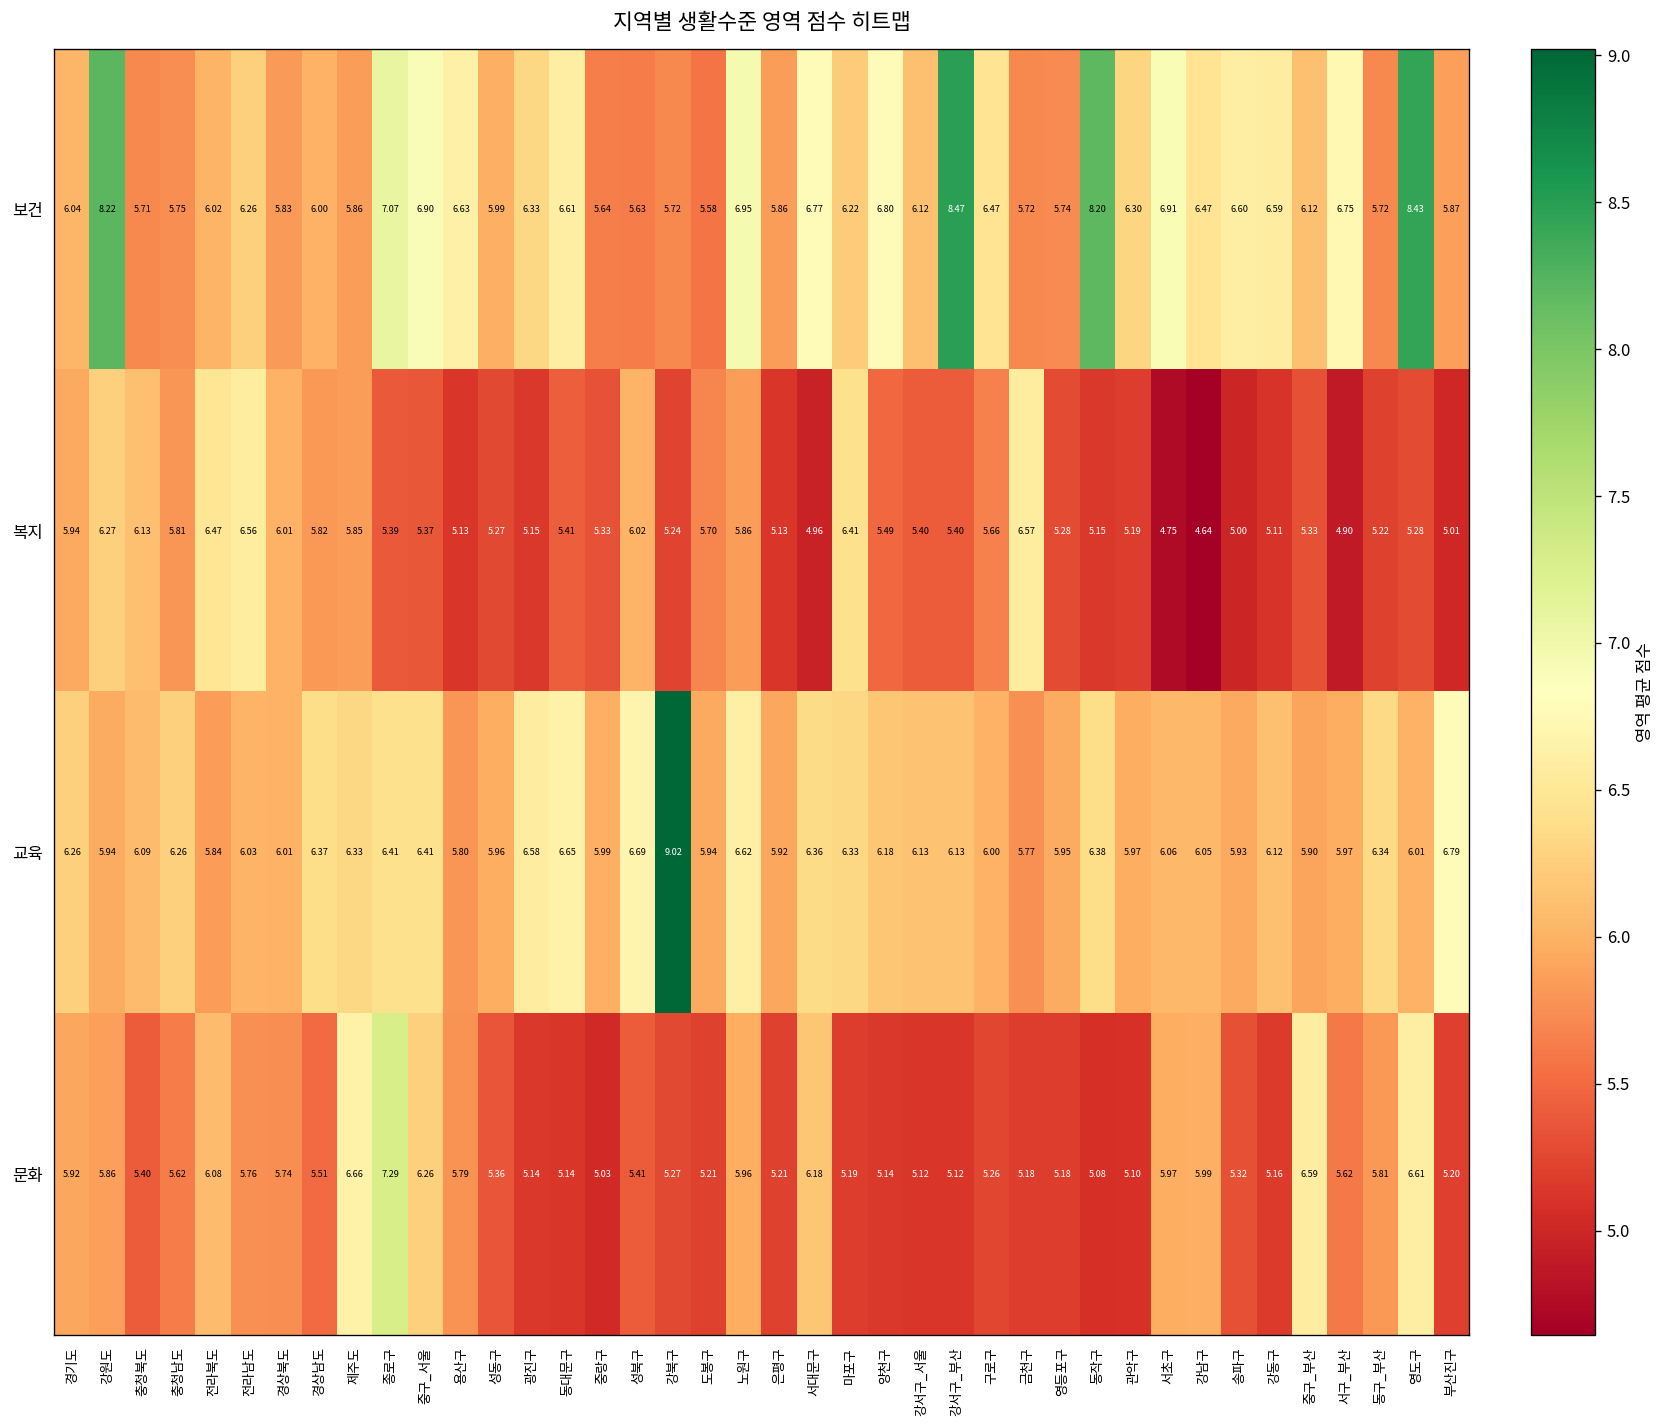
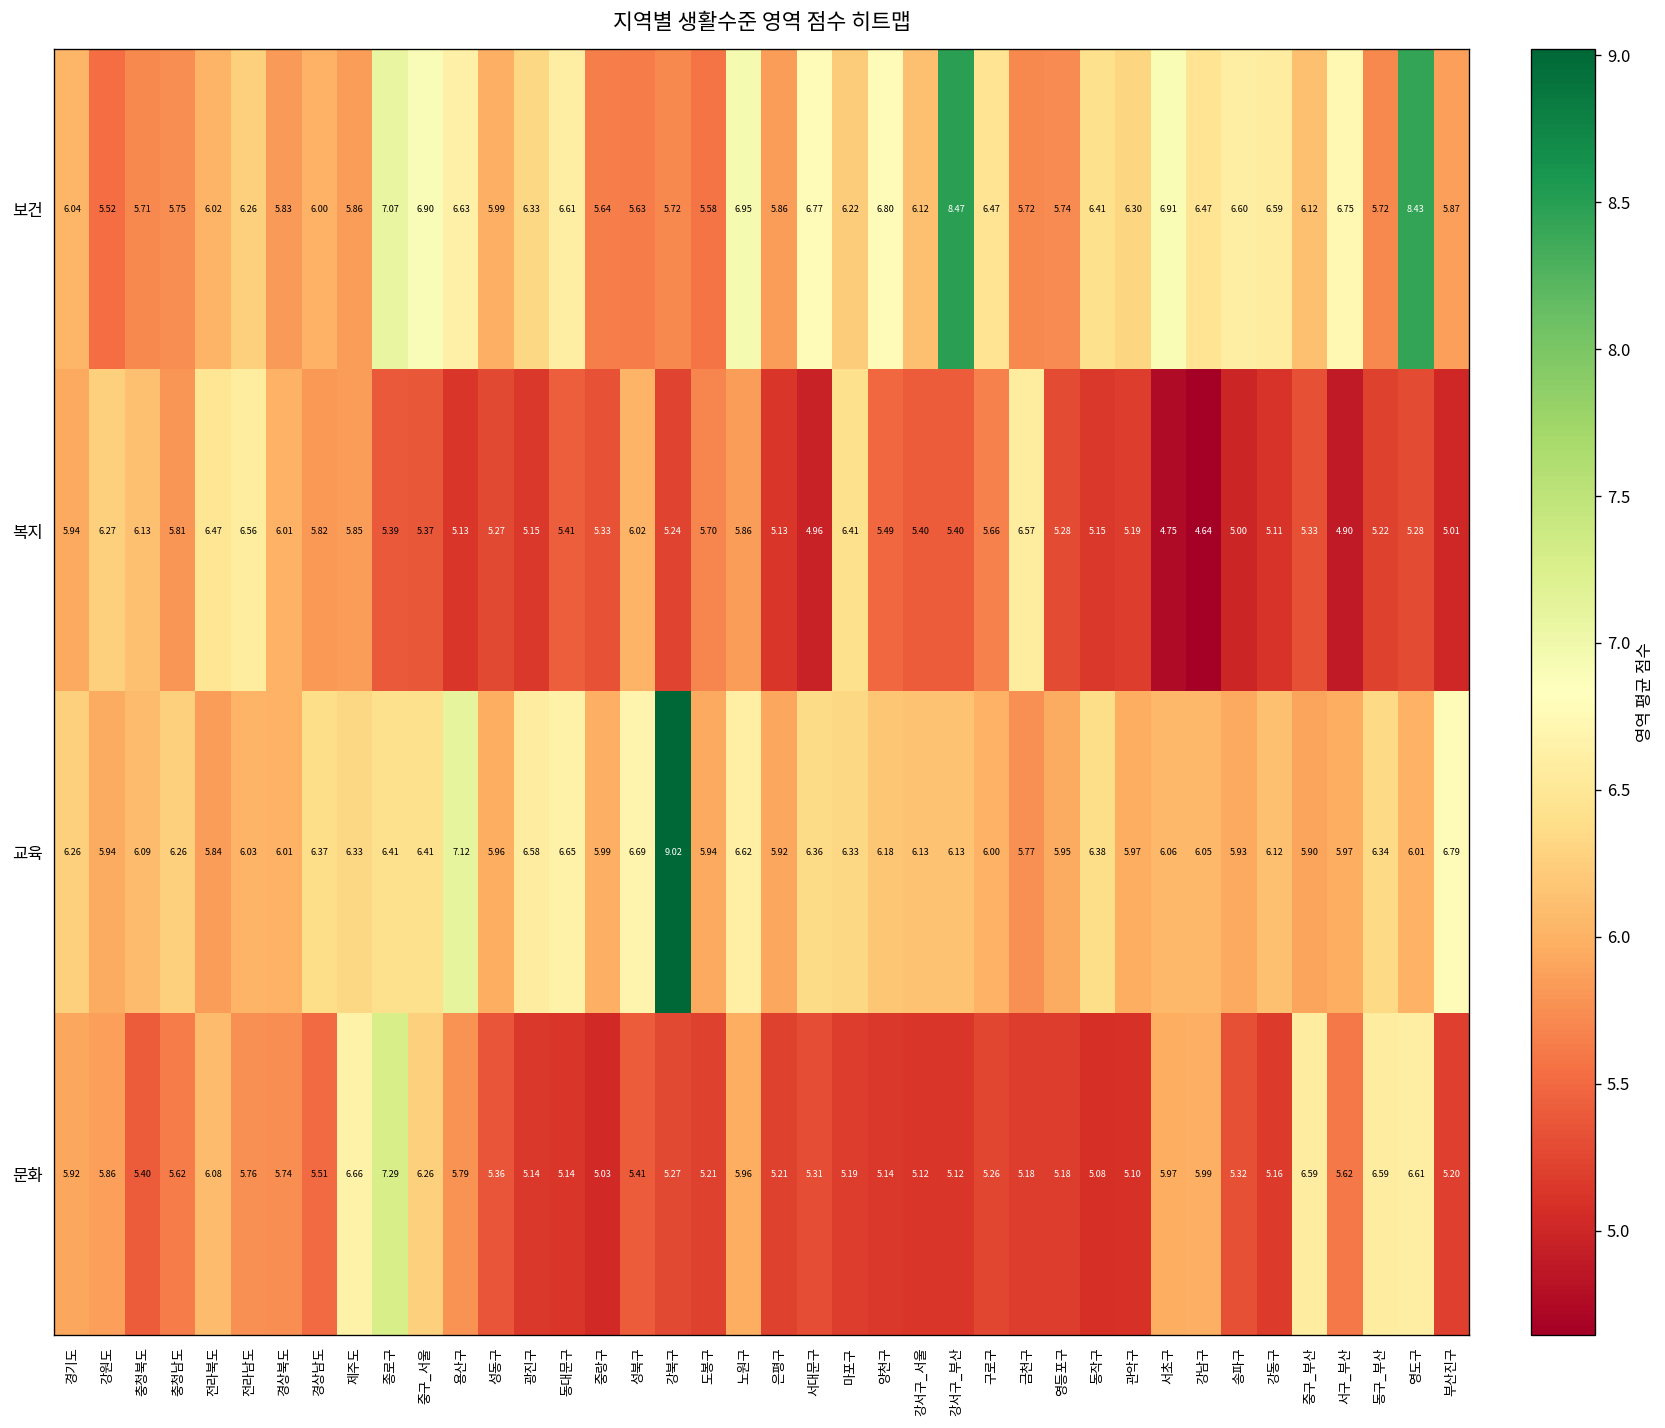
  {
    "보건": {
      "경기도": 6.04,
-     "강원도": 8.22,
+     "강원도": 5.52,
      "충청북도": 5.71,
      "충청남도": 5.75,
      "전라북도": 6.02,
      "전라남도": 6.26,
      "경상북도": 5.83,
      "경상남도": 6.00,
      "제주도": 5.86,
      "종로구": 7.07,
      "중구_서울": 6.90,
      "용산구": 6.63,
      "성동구": 5.99,
      "광진구": 6.33,
      "동대문구": 6.61,
      "중랑구": 5.64,
      "성북구": 5.63,
      "강북구": 5.72,
      "도봉구": 5.58,
      "노원구": 6.95,
      "은평구": 5.86,
      "서대문구": 6.77,
      "마포구": 6.22,
      "양천구": 6.80,
      "강서구_서울": 6.12,
      "강서구_부산": 8.47,
      "구로구": 6.47,
      "금천구": 5.72,
      "영등포구": 5.74,
-     "동작구": 8.20,
+     "동작구": 6.41,
      "관악구": 6.30,
      "서초구": 6.91,
      "강남구": 6.47,
      "송파구": 6.60,
      "강동구": 6.59,
      "중구_부산": 6.12,
      "서구_부산": 6.75,
      "동구_부산": 5.72,
      "영도구": 8.43,
      "부산진구": 5.87
    },
    "복지": {
      "경기도": 5.94,
      "강원도": 6.27,
      "충청북도": 6.13,
      "충청남도": 5.81,
      "전라북도": 6.47,
      "전라남도": 6.56,
      "경상북도": 6.01,
      "경상남도": 5.82,
      "제주도": 5.85,
      "종로구": 5.39,
      "중구_서울": 5.37,
      "용산구": 5.13,
      "성동구": 5.27,
      "광진구": 5.15,
      "동대문구": 5.41,
      "중랑구": 5.33,
      "성북구": 6.02,
      "강북구": 5.24,
      "도봉구": 5.70,
      "노원구": 5.86,
      "은평구": 5.13,
      "서대문구": 4.96,
      "마포구": 6.41,
      "양천구": 5.49,
      "강서구_서울": 5.40,
      "강서구_부산": 5.40,
      "구로구": 5.66,
      "금천구": 6.57,
      "영등포구": 5.28,
      "동작구": 5.15,
      "관악구": 5.19,
      "서초구": 4.75,
      "강남구": 4.64,
      "송파구": 5.00,
      "강동구": 5.11,
      "중구_부산": 5.33,
      "서구_부산": 4.90,
      "동구_부산": 5.22,
      "영도구": 5.28,
      "부산진구": 5.01
    },
    "교육": {
      "경기도": 6.26,
      "강원도": 5.94,
      "충청북도": 6.09,
      "충청남도": 6.26,
      "전라북도": 5.84,
      "전라남도": 6.03,
      "경상북도": 6.01,
      "경상남도": 6.37,
      "제주도": 6.33,
      "종로구": 6.41,
      "중구_서울": 6.41,
-     "용산구": 5.80,
+     "용산구": 7.12,
      "성동구": 5.96,
      "광진구": 6.58,
      "동대문구": 6.65,
      "중랑구": 5.99,
      "성북구": 6.69,
      "강북구": 9.02,
      "도봉구": 5.94,
      "노원구": 6.62,
      "은평구": 5.92,
      "서대문구": 6.36,
      "마포구": 6.33,
      "양천구": 6.18,
      "강서구_서울": 6.13,
      "강서구_부산": 6.13,
      "구로구": 6.00,
      "금천구": 5.77,
      "영등포구": 5.95,
      "동작구": 6.38,
      "관악구": 5.97,
      "서초구": 6.06,
      "강남구": 6.05,
      "송파구": 5.93,
      "강동구": 6.12,
      "중구_부산": 5.90,
      "서구_부산": 5.97,
      "동구_부산": 6.34,
      "영도구": 6.01,
      "부산진구": 6.79
    },
    "문화": {
      "경기도": 5.92,
      "강원도": 5.86,
      "충청북도": 5.40,
      "충청남도": 5.62,
      "전라북도": 6.08,
      "전라남도": 5.76,
      "경상북도": 5.74,
      "경상남도": 5.51,
      "제주도": 6.66,
      "종로구": 7.29,
      "중구_서울": 6.26,
      "용산구": 5.79,
      "성동구": 5.36,
      "광진구": 5.14,
      "동대문구": 5.14,
      "중랑구": 5.03,
      "성북구": 5.41,
      "강북구": 5.27,
      "도봉구": 5.21,
      "노원구": 5.96,
      "은평구": 5.21,
-     "서대문구": 6.18,
+     "서대문구": 5.31,
      "마포구": 5.19,
      "양천구": 5.14,
      "강서구_서울": 5.12,
      "강서구_부산": 5.12,
      "구로구": 5.26,
      "금천구": 5.18,
      "영등포구": 5.18,
      "동작구": 5.08,
      "관악구": 5.10,
      "서초구": 5.97,
      "강남구": 5.99,
      "송파구": 5.32,
      "강동구": 5.16,
      "중구_부산": 6.59,
      "서구_부산": 5.62,
-     "동구_부산": 5.81,
+     "동구_부산": 6.59,
      "영도구": 6.61,
      "부산진구": 5.20
    }
  }
